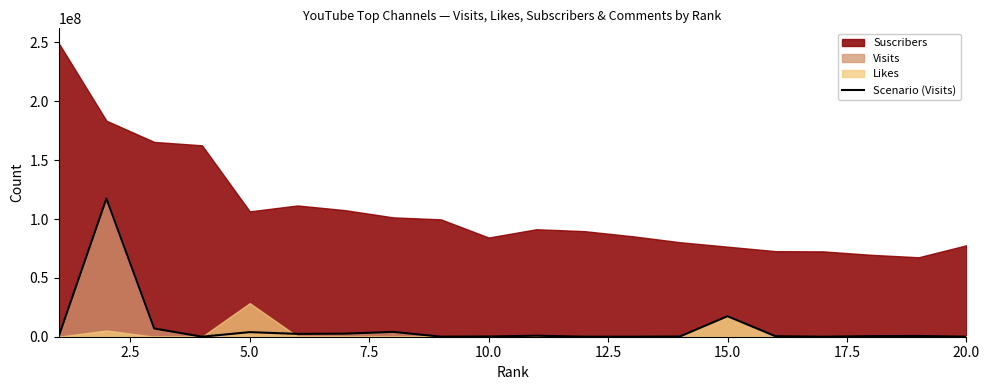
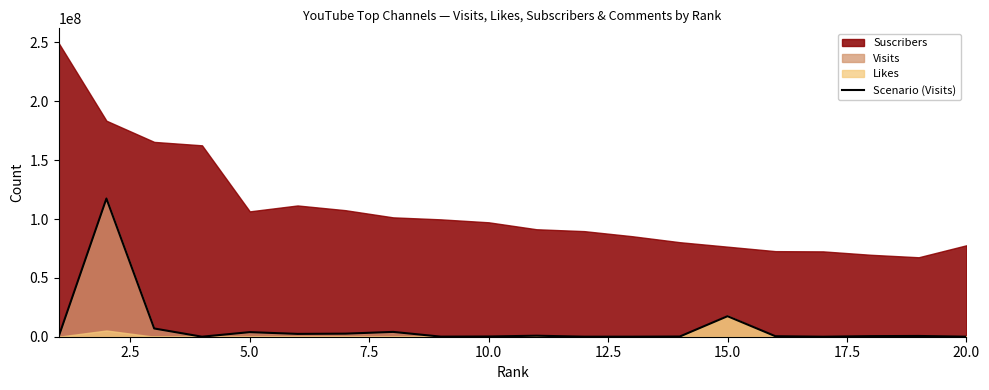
  {
    "Suscribers": {
      "5.0": 106000000,
-     "10.0": 84000000,
+     "10.0": 97000000,
      "15.0": 77000000,
      "20.0": 78000000
    },
    "Visits": {
      "5.0": 4000000
    },
    "Likes": {
-     "5.0": 29000000
+     "5.0": 0
    }
  }
